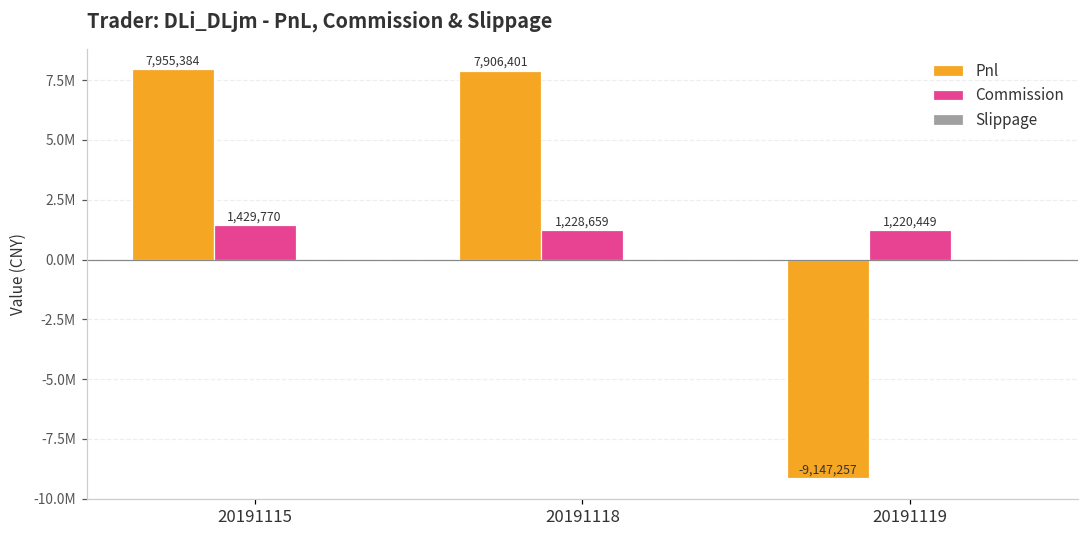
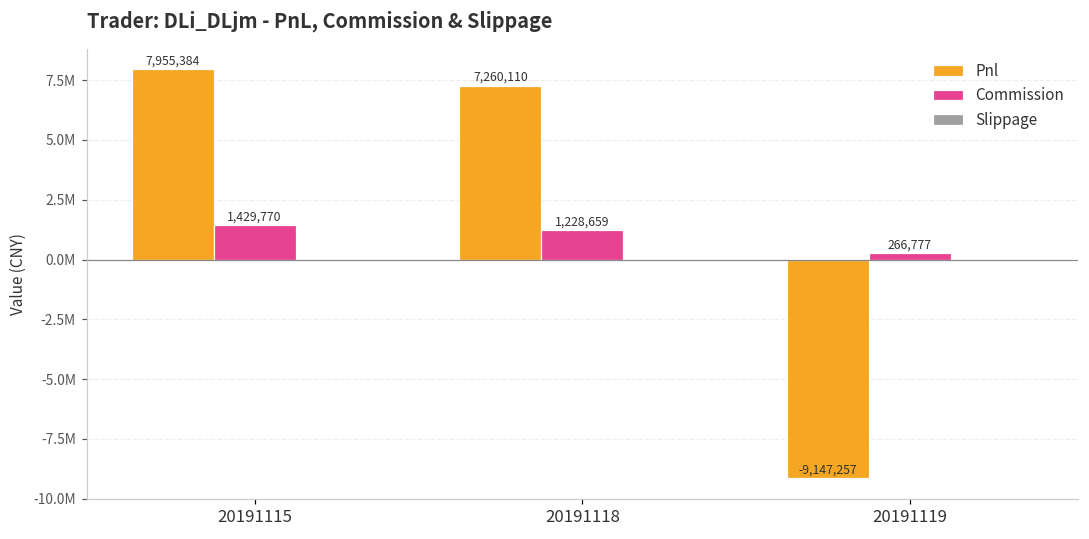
  {
    "Pnl": {
      "20191115": "7,955,384",
-     "20191118": "7,906,401",
+     "20191118": "7,260,110",
      "20191119": "-9,147,257"
    },
    "Commission": {
      "20191115": "1,429,770",
      "20191118": "1,228,659",
-     "20191119": "1,220,449"
+     "20191119": "266,777"
    },
    "Slippage": {
      "20191115": "0",
      "20191118": "0",
      "20191119": "0"
    }
  }
